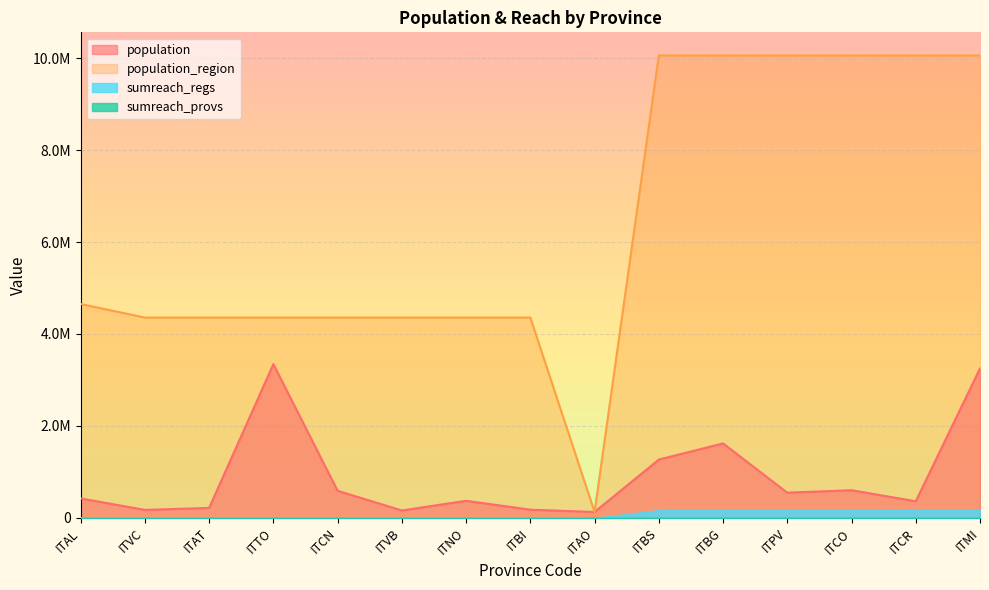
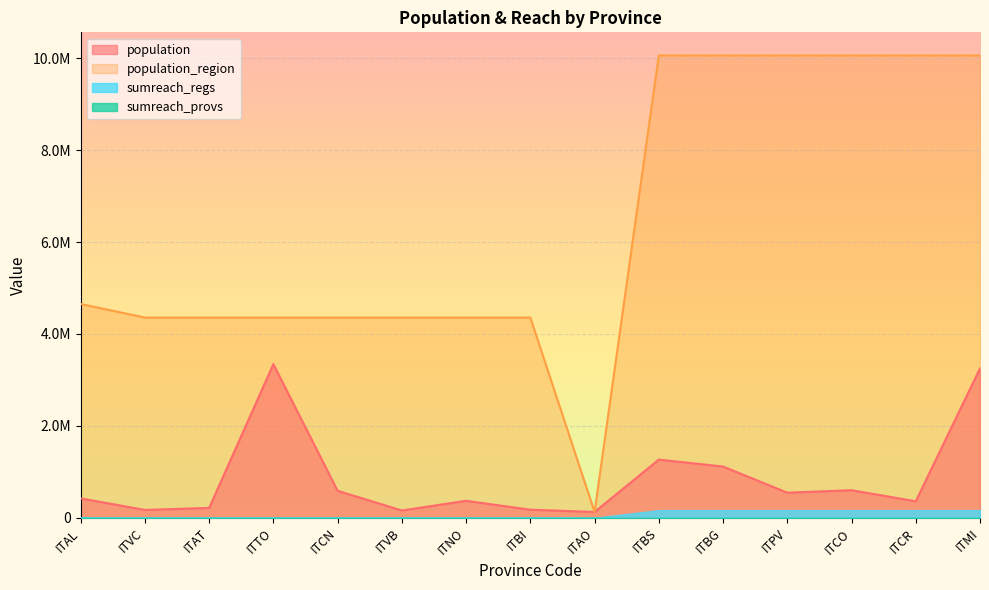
  {
    "population": {
      "ITAL": 400000,
      "ITVC": 200000,
      "ITAT": 200000,
      "ITTO": 3300000,
      "ITCN": 600000,
      "ITVB": 200000,
      "ITNO": 400000,
      "ITBI": 200000,
      "ITBS": 1300000,
-     "ITBG": 1600000,
+     "ITBG": 1100000,
      "ITPV": 500000,
      "ITCO": 600000,
      "ITCR": 400000,
      "ITMI": 3300000
    },
    "population_region": {
      "ITAL": 4700000,
      "ITVC": 4400000,
      "ITAT": 4400000,
      "ITTO": 4400000,
      "ITCN": 4400000,
      "ITVB": 4400000,
      "ITNO": 4400000,
      "ITBI": 4400000,
      "ITBS": 10100000,
      "ITBG": 10100000,
      "ITPV": 10100000,
      "ITCO": 10100000,
      "ITCR": 10100000,
      "ITMI": 10100000
    },
    "sumreach_regs": {
      "ITBS": 200000,
      "ITBG": 200000,
      "ITPV": 200000,
      "ITCO": 200000,
      "ITCR": 200000,
      "ITMI": 200000
    },
    "sumreach_provs": {
      "ITBS": 0,
      "ITBG": 0,
      "ITPV": 0,
      "ITCO": 0,
      "ITCR": 0,
      "ITMI": 0
    }
  }
